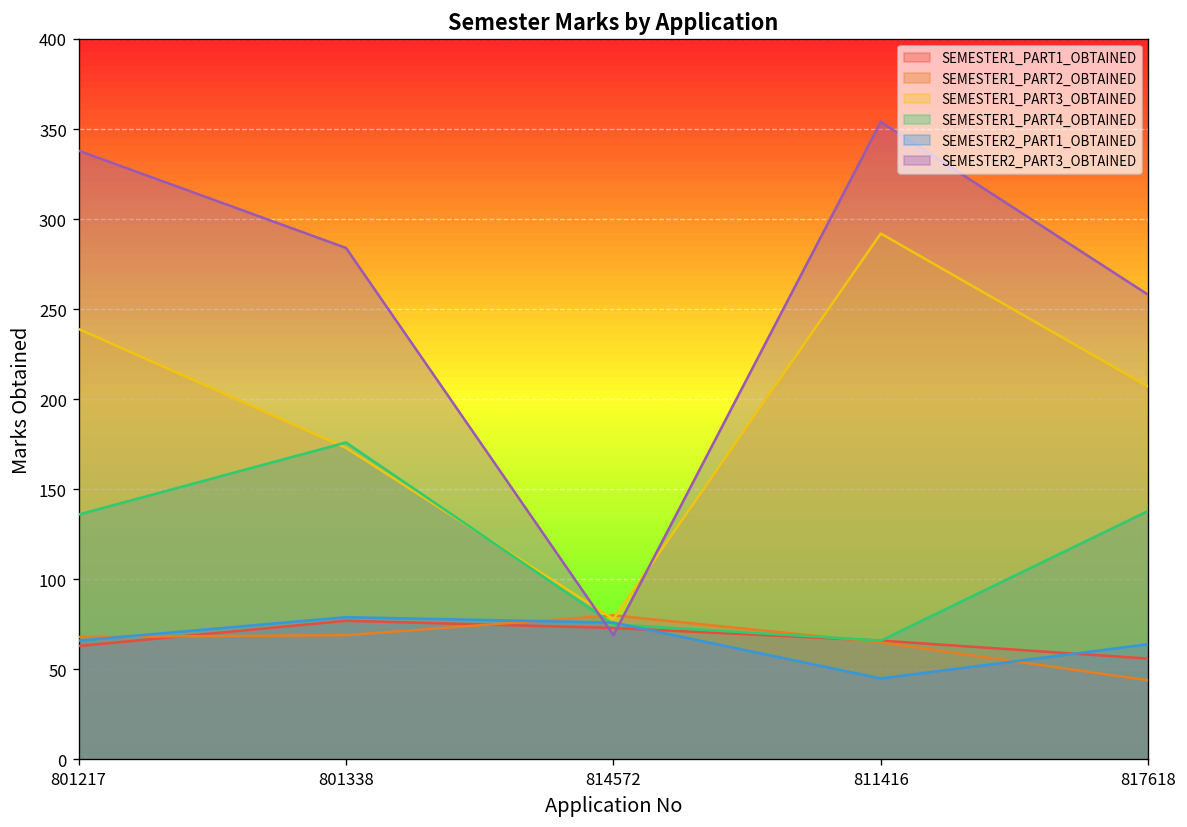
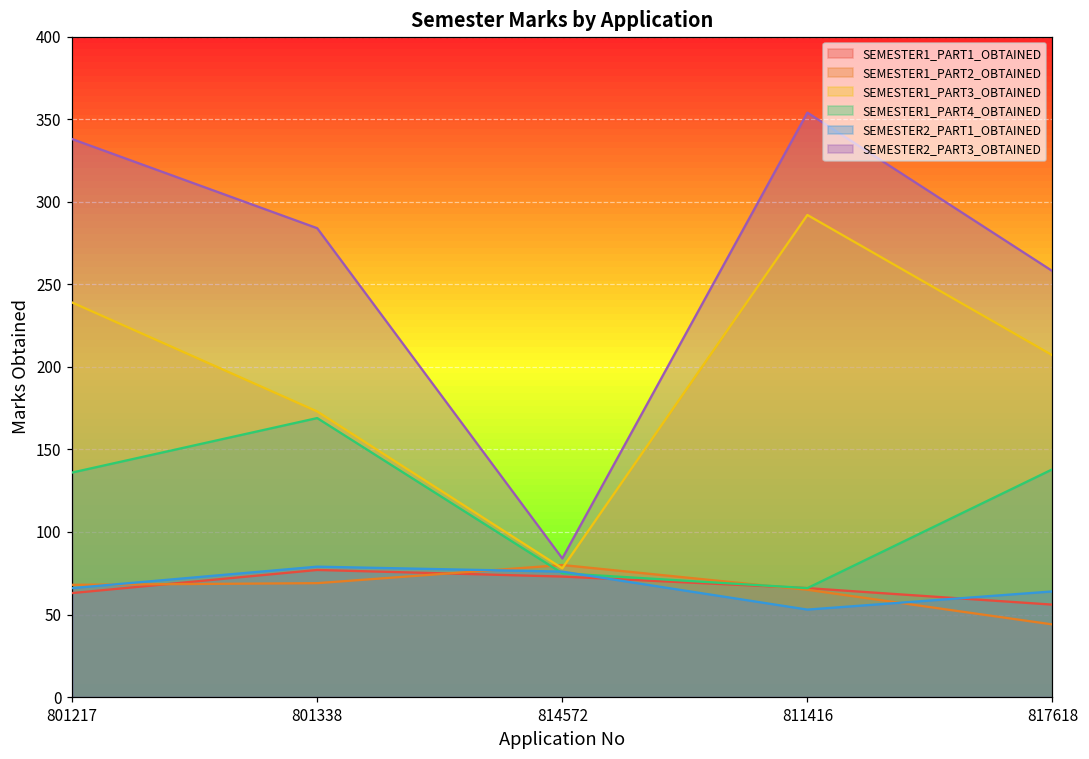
  {
    "SEMESTER1_PART4_OBTAINED": {
      "801217": 136,
-     "801338": 176,
+     "801338": 169,
      "817618": 138
    },
    "SEMESTER2_PART1_OBTAINED": {
      "801217": 66,
      "801338": 79,
-     "811416": 45,
+     "811416": 53,
      "817618": 64
    },
    "SEMESTER2_PART3_OBTAINED": {
      "801217": 338,
      "801338": 284,
-     "814572": 69,
+     "814572": 84,
      "811416": 354,
      "817618": 258
    }
  }
